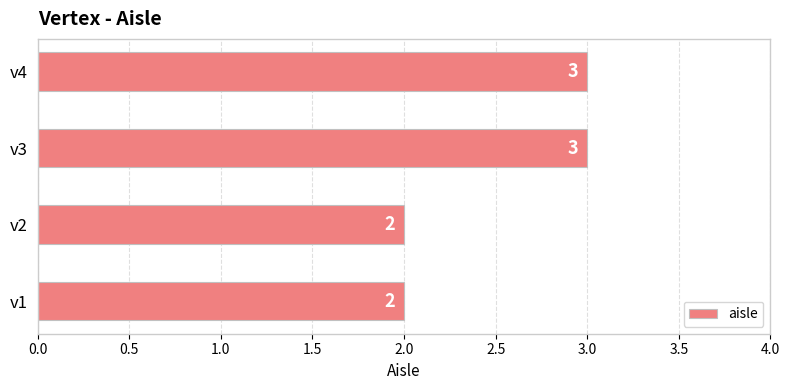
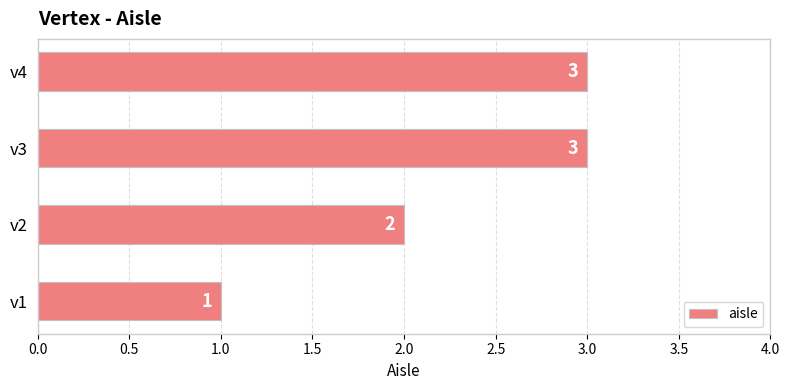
  {
    "v4": 3,
    "v3": 3,
    "v2": 2,
-   "v1": 2
+   "v1": 1
  }
